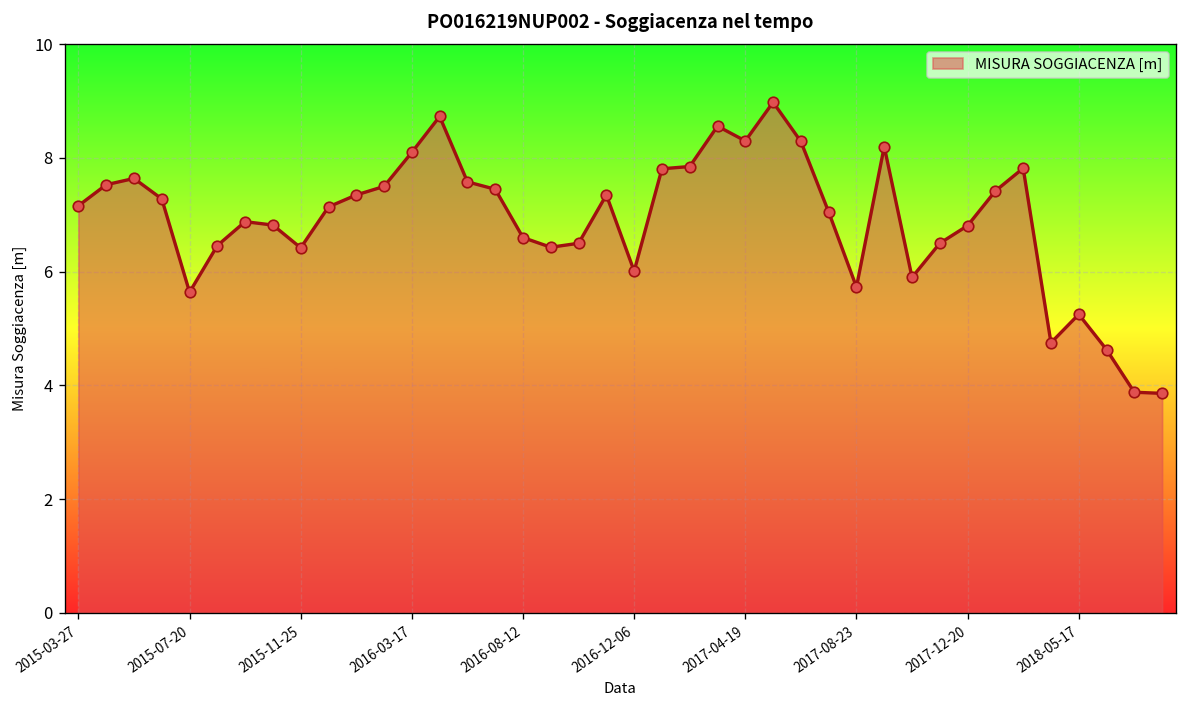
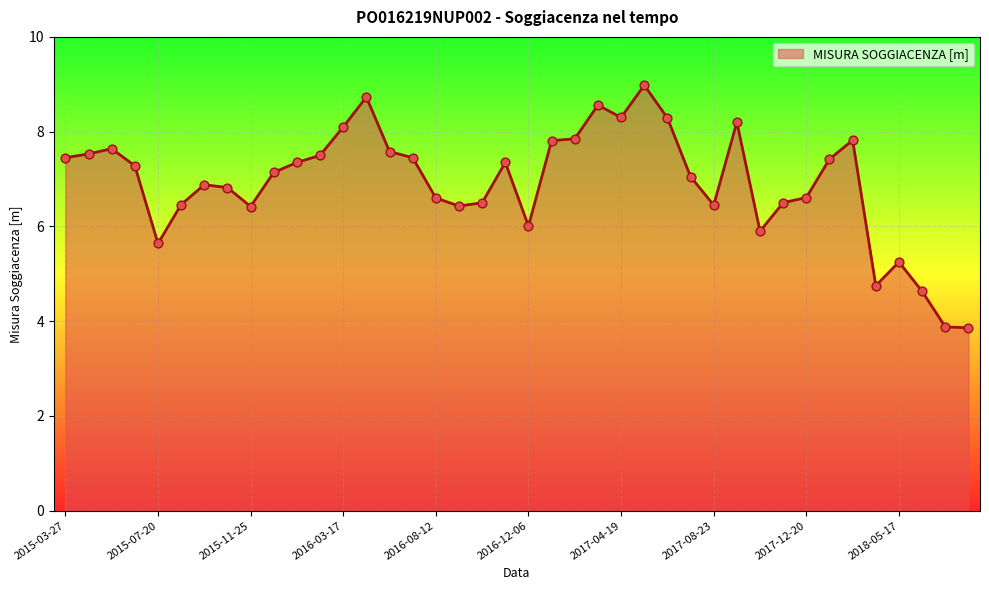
  {
-   "2015-03-27": 7.2,
+   "2015-03-27": 7.5,
    "2015-07-20": 5.6,
    "2015-11-25": 6.4,
    "2016-03-17": 8.1,
    "2016-08-12": 6.6,
    "2016-12-06": 6.0,
    "2017-04-19": 8.3,
-   "2017-08-23": 5.7,
-   "2017-12-20": 6.8,
+   "2017-08-23": 6.5,
+   "2017-12-20": 6.6,
    "2018-05-17": 5.3
  }
